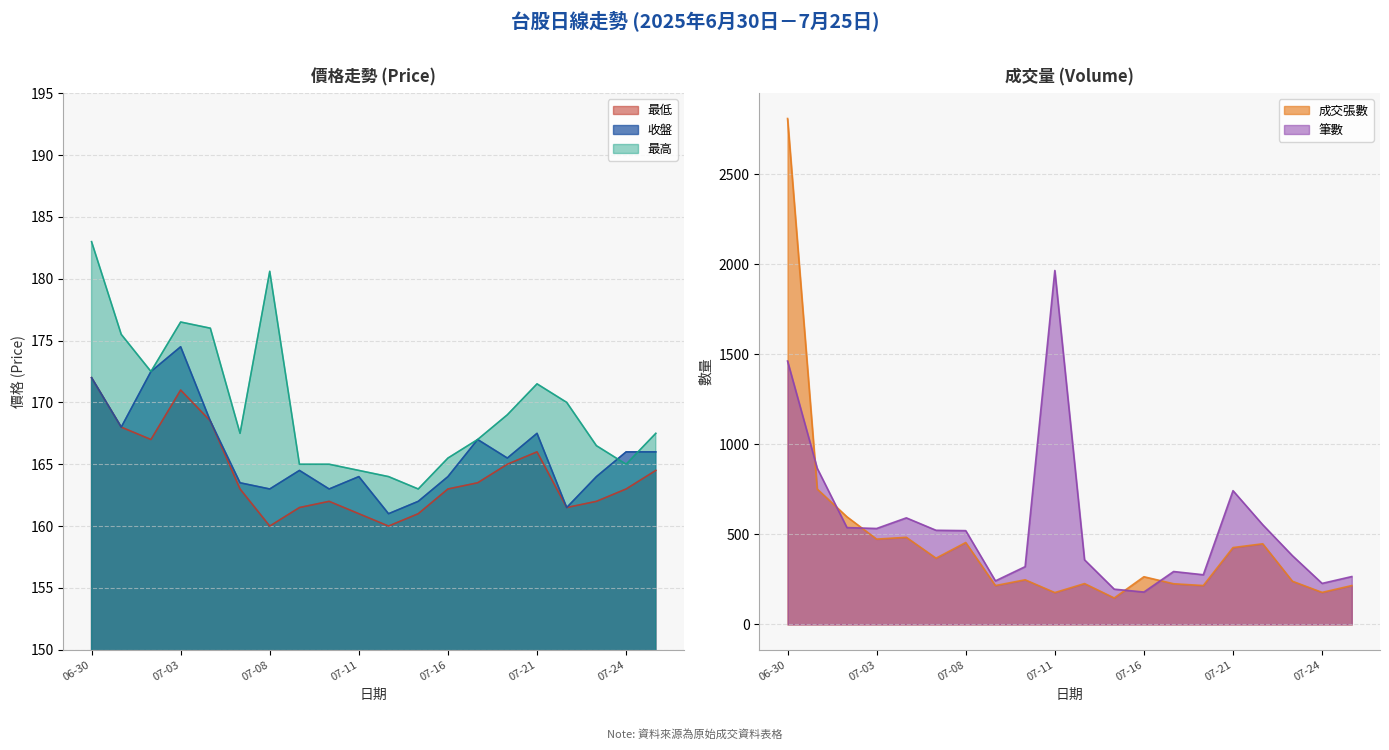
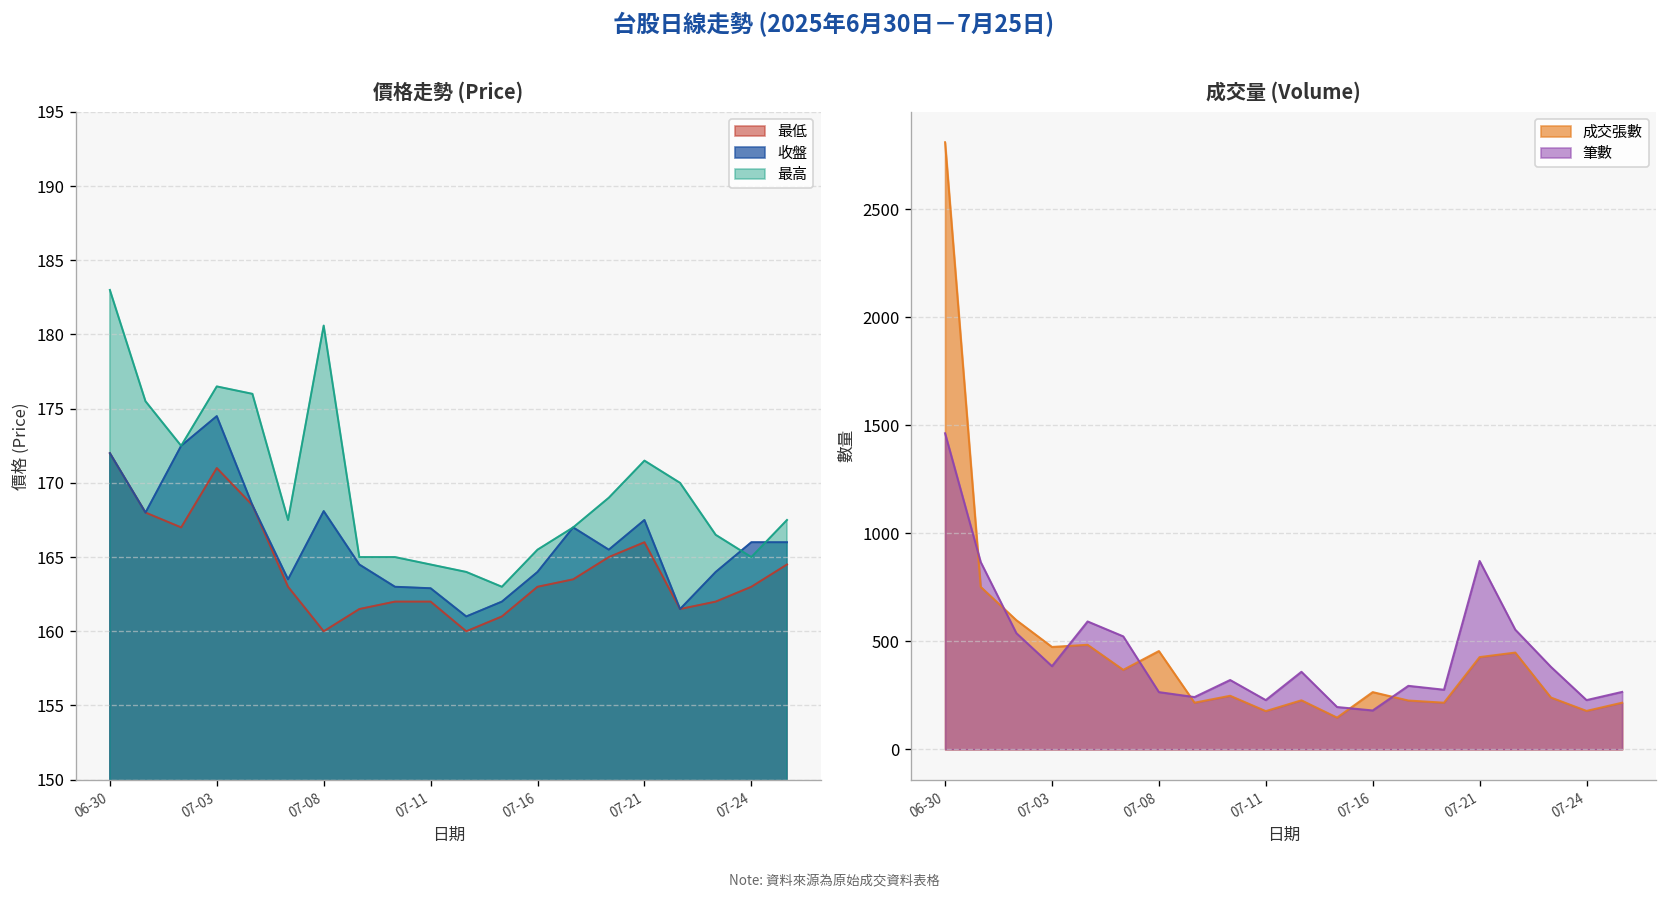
  {
    "價格走勢 (Price)": {
      "最低": {
        "07-03": 171,
        "07-08": 160,
-       "07-11": 161,
+       "07-11": 162,
        "07-16": 163,
        "07-21": 166,
        "07-24": 163
      },
      "收盤": {
        "07-03": 174.5,
-       "07-08": 163.0,
-       "07-11": 164.0,
+       "07-08": 168.1,
+       "07-11": 162.9,
        "07-16": 164.0,
        "07-21": 167.5,
        "07-24": 166.0
      },
      "最高": {
        "06-30": 183.0,
        "07-03": 176.5,
        "07-08": 180.6,
        "07-11": 164.5,
        "07-16": 165.5,
        "07-21": 171.5,
        "07-24": 165.0
      }
    },
    "成交量 (Volume)": {
      "成交張數": {
        "06-30": 2810,
        "07-03": 470,
        "07-08": 460,
        "07-11": 180,
        "07-16": 270,
        "07-21": 430,
        "07-24": 180
      },
      "筆數": {
        "06-30": 1460,
-       "07-03": 530,
-       "07-08": 520,
-       "07-11": 1970,
+       "07-03": 390,
+       "07-08": 270,
+       "07-11": 230,
        "07-16": 180,
-       "07-21": 740,
+       "07-21": 870,
        "07-24": 230
      }
    }
  }
